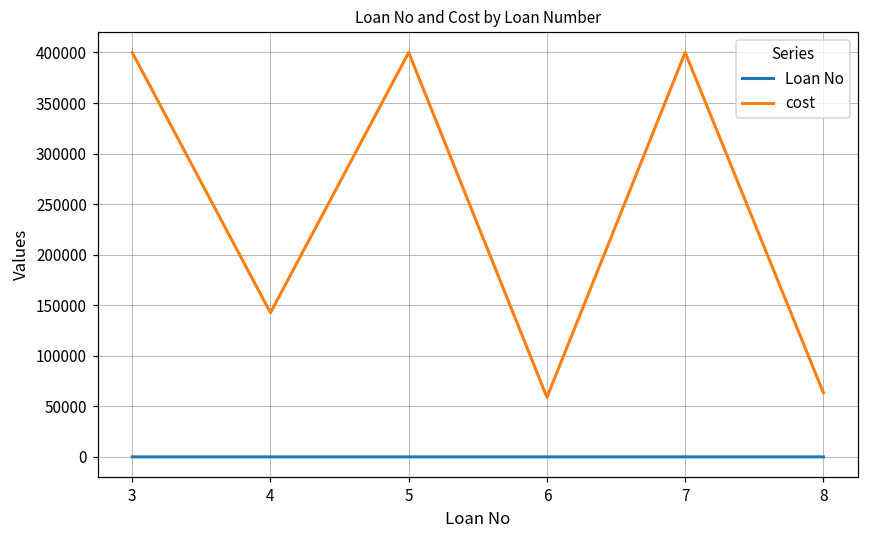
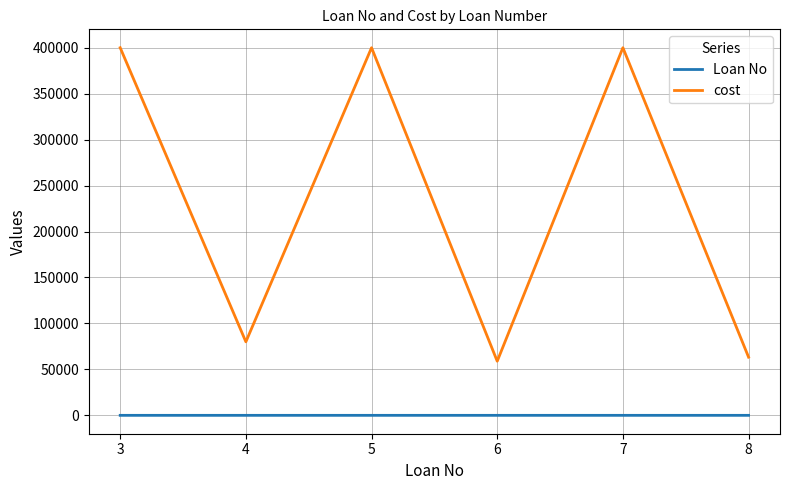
  {
    "Loan No": {
      "3": 0,
      "4": 0,
      "5": 0,
      "6": 0,
      "7": 0,
      "8": 0
    },
    "cost": {
      "3": 400000,
-     "4": 140000,
+     "4": 80000,
      "5": 400000,
      "6": 60000,
      "7": 400000,
      "8": 60000
    }
  }
